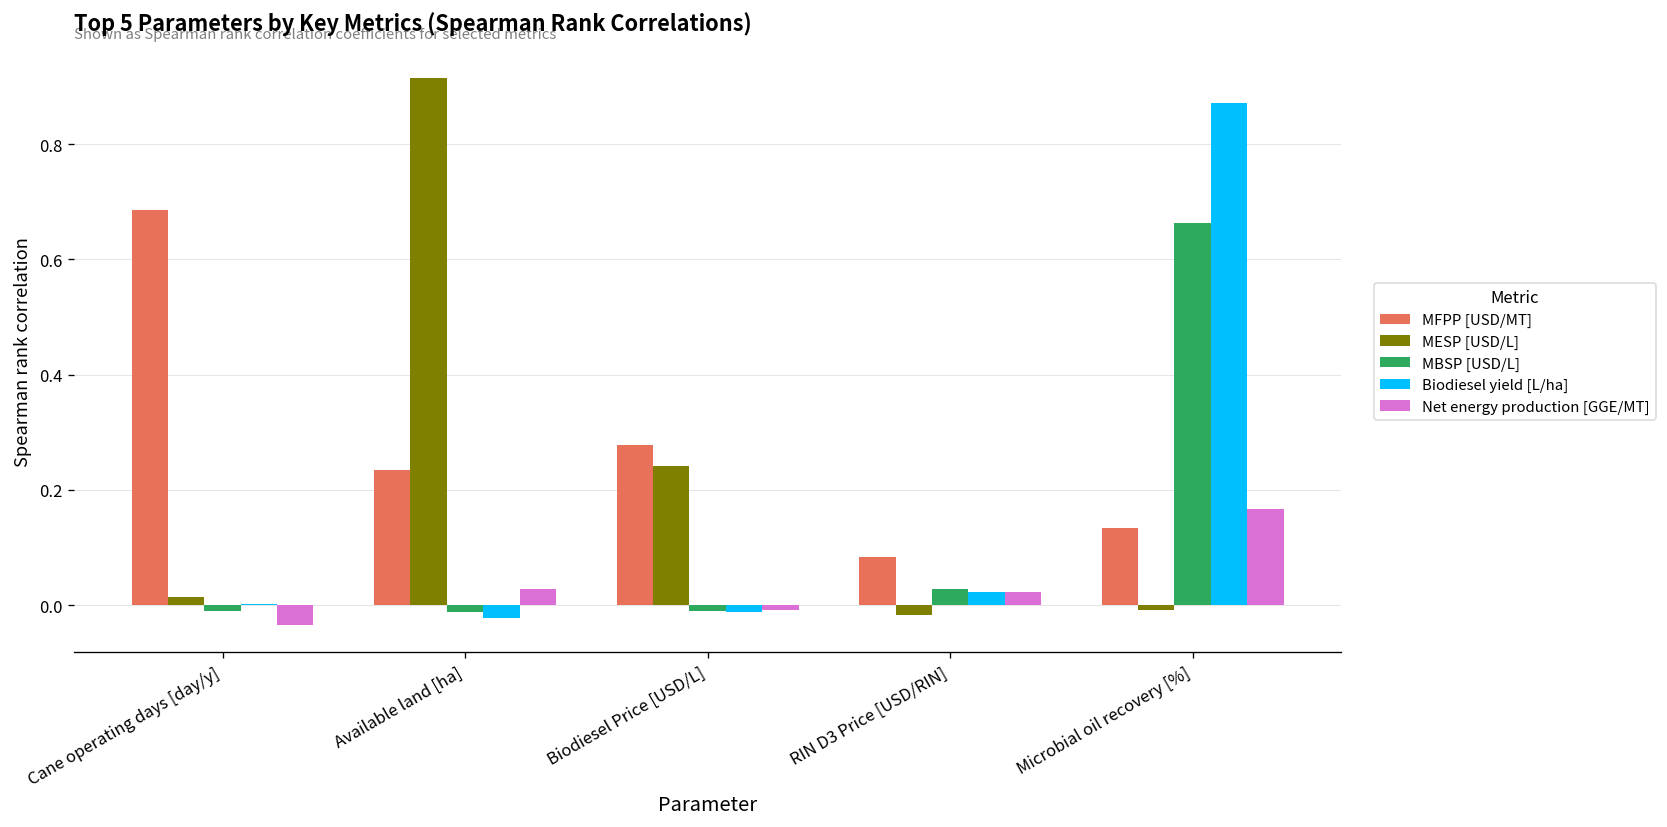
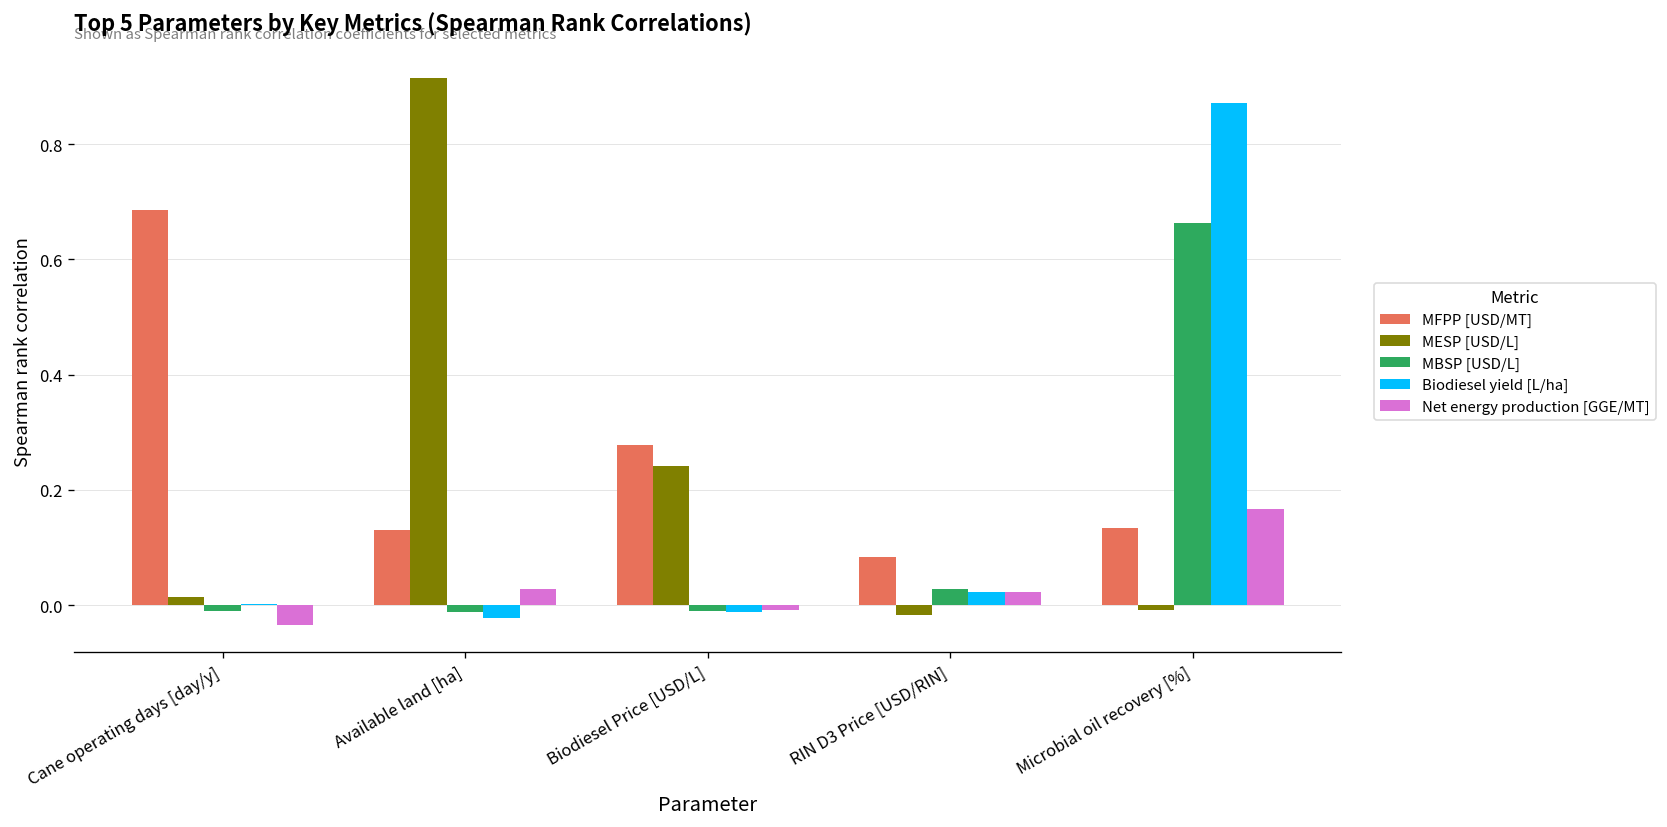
  {
    "MFPP [USD/MT]": {
      "Cane operating days [day/y]": 0.69,
-     "Available land [ha]": 0.23,
+     "Available land [ha]": 0.13,
      "Biodiesel Price [USD/L]": 0.28,
      "RIN D3 Price [USD/RIN]": 0.08,
      "Microbial oil recovery [%]": 0.13
    },
    "MESP [USD/L]": {
      "Cane operating days [day/y]": 0.01,
      "Available land [ha]": 0.92,
      "Biodiesel Price [USD/L]": 0.24,
      "RIN D3 Price [USD/RIN]": -0.02,
      "Microbial oil recovery [%]": -0.01
    },
    "MBSP [USD/L]": {
      "Cane operating days [day/y]": -0.01,
      "Available land [ha]": -0.01,
      "Biodiesel Price [USD/L]": -0.01,
      "RIN D3 Price [USD/RIN]": 0.03,
      "Microbial oil recovery [%]": 0.66
    },
    "Biodiesel yield [L/ha]": {
      "Available land [ha]": -0.02,
      "Biodiesel Price [USD/L]": -0.01,
      "RIN D3 Price [USD/RIN]": 0.02,
      "Microbial oil recovery [%]": 0.87
    },
    "Net energy production [GGE/MT]": {
      "Cane operating days [day/y]": -0.03,
      "Available land [ha]": 0.03,
      "Biodiesel Price [USD/L]": -0.01,
      "RIN D3 Price [USD/RIN]": 0.02,
      "Microbial oil recovery [%]": 0.17
    }
  }
